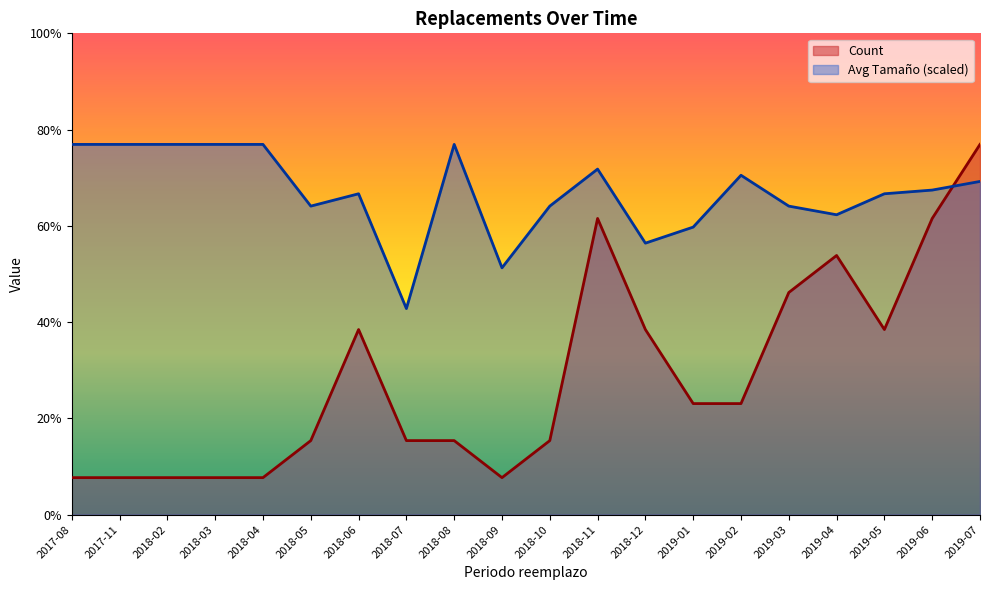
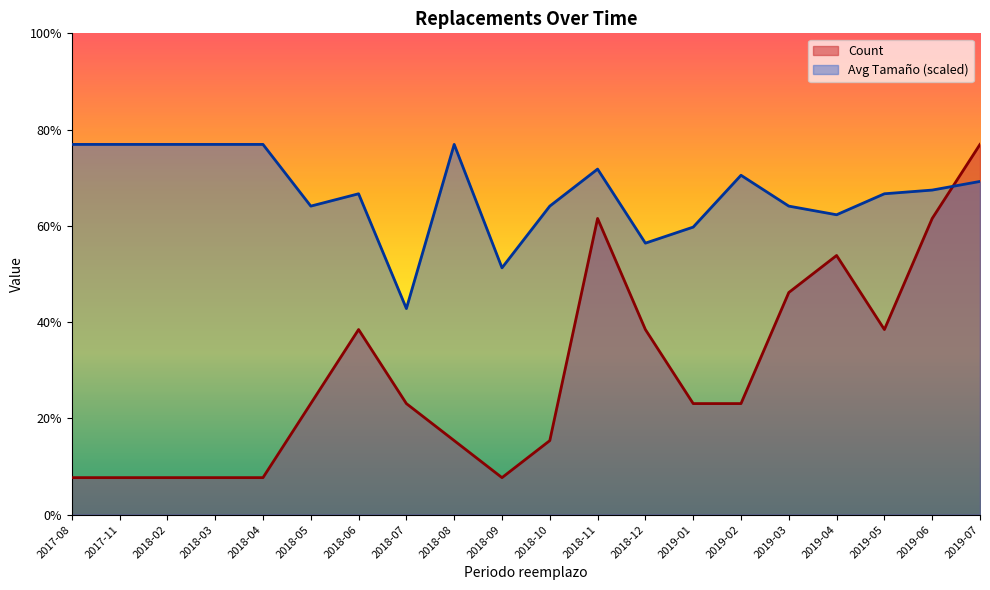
  {
    "Count": {
      "2017-08": "8%",
      "2017-11": "8%",
      "2018-02": "8%",
      "2018-03": "8%",
      "2018-04": "8%",
-     "2018-05": "15%",
+     "2018-05": "23%",
      "2018-06": "38%",
-     "2018-07": "15%",
+     "2018-07": "23%",
      "2018-08": "15%",
      "2018-09": "8%",
      "2018-10": "15%",
      "2018-11": "62%",
      "2018-12": "38%",
      "2019-01": "23%",
      "2019-02": "23%",
      "2019-03": "46%",
      "2019-04": "54%",
      "2019-05": "38%",
      "2019-06": "62%",
      "2019-07": "77%"
    },
    "Avg Tamaño (scaled)": {
      "2017-08": "77%",
      "2017-11": "77%",
      "2018-02": "77%",
      "2018-03": "77%",
      "2018-04": "77%",
      "2018-05": "64%",
      "2018-06": "67%",
      "2018-07": "43%",
      "2018-08": "77%",
      "2018-09": "51%",
      "2018-10": "64%",
      "2018-11": "72%",
      "2018-12": "56%",
      "2019-01": "60%",
      "2019-02": "71%",
      "2019-03": "64%",
      "2019-04": "62%",
      "2019-05": "67%",
      "2019-06": "67%",
      "2019-07": "69%"
    }
  }
